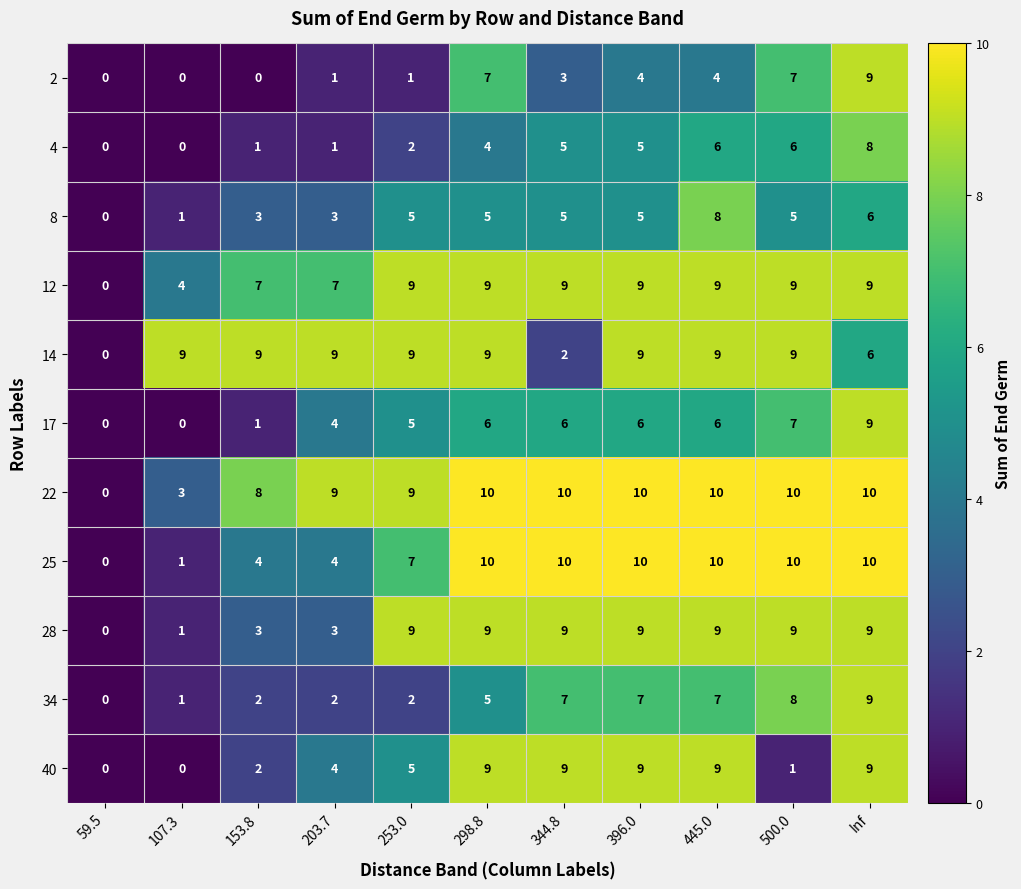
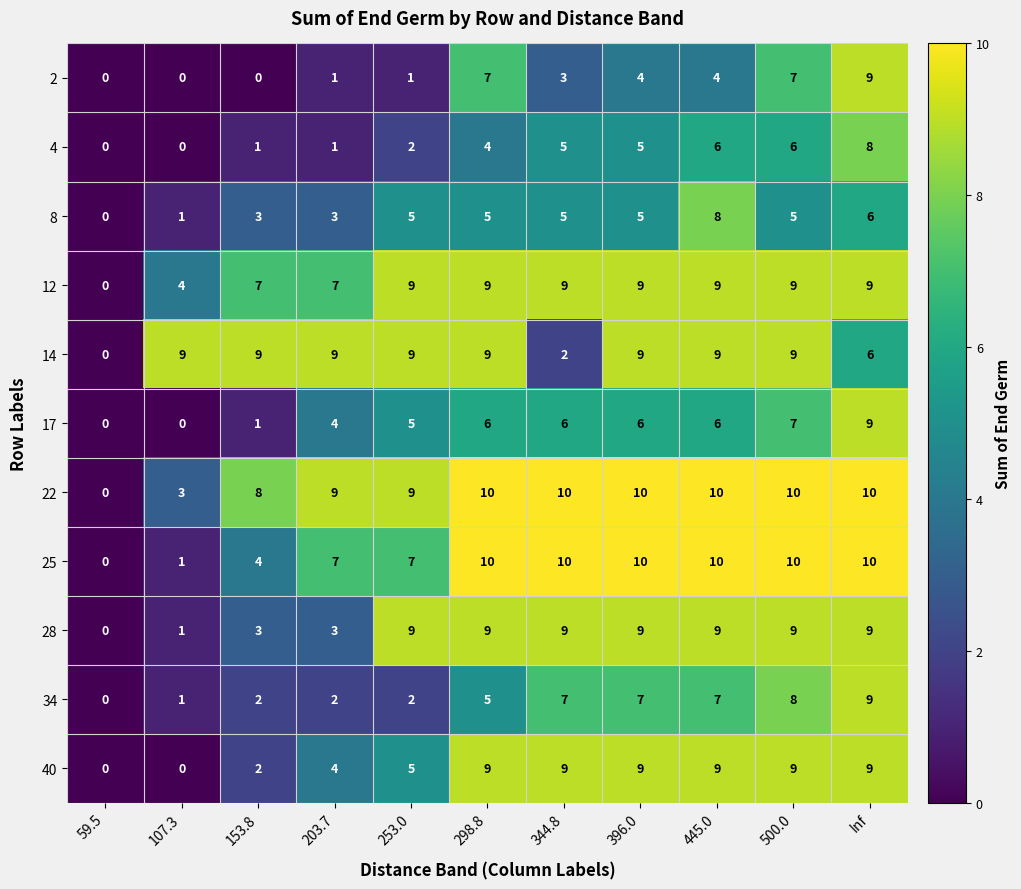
  {
    "2": {
      "59.5": 0,
      "107.3": 0,
      "153.8": 0,
      "203.7": 1,
      "253.0": 1,
      "298.8": 7,
      "344.8": 3,
      "396.0": 4,
      "445.0": 4,
      "500.0": 7,
      "Inf": 9
    },
    "4": {
      "59.5": 0,
      "107.3": 0,
      "153.8": 1,
      "203.7": 1,
      "253.0": 2,
      "298.8": 4,
      "344.8": 5,
      "396.0": 5,
      "445.0": 6,
      "500.0": 6,
      "Inf": 8
    },
    "8": {
      "59.5": 0,
      "107.3": 1,
      "153.8": 3,
      "203.7": 3,
      "253.0": 5,
      "298.8": 5,
      "344.8": 5,
      "396.0": 5,
      "445.0": 8,
      "500.0": 5,
      "Inf": 6
    },
    "12": {
      "59.5": 0,
      "107.3": 4,
      "153.8": 7,
      "203.7": 7,
      "253.0": 9,
      "298.8": 9,
      "344.8": 9,
      "396.0": 9,
      "445.0": 9,
      "500.0": 9,
      "Inf": 9
    },
    "14": {
      "59.5": 0,
      "107.3": 9,
      "153.8": 9,
      "203.7": 9,
      "253.0": 9,
      "298.8": 9,
      "344.8": 2,
      "396.0": 9,
      "445.0": 9,
      "500.0": 9,
      "Inf": 6
    },
    "17": {
      "59.5": 0,
      "107.3": 0,
      "153.8": 1,
      "203.7": 4,
      "253.0": 5,
      "298.8": 6,
      "344.8": 6,
      "396.0": 6,
      "445.0": 6,
      "500.0": 7,
      "Inf": 9
    },
    "22": {
      "59.5": 0,
      "107.3": 3,
      "153.8": 8,
      "203.7": 9,
      "253.0": 9,
      "298.8": 10,
      "344.8": 10,
      "396.0": 10,
      "445.0": 10,
      "500.0": 10,
      "Inf": 10
    },
    "25": {
      "59.5": 0,
      "107.3": 1,
      "153.8": 4,
-     "203.7": 4,
+     "203.7": 7,
      "253.0": 7,
      "298.8": 10,
      "344.8": 10,
      "396.0": 10,
      "445.0": 10,
      "500.0": 10,
      "Inf": 10
    },
    "28": {
      "59.5": 0,
      "107.3": 1,
      "153.8": 3,
      "203.7": 3,
      "253.0": 9,
      "298.8": 9,
      "344.8": 9,
      "396.0": 9,
      "445.0": 9,
      "500.0": 9,
      "Inf": 9
    },
    "34": {
      "59.5": 0,
      "107.3": 1,
      "153.8": 2,
      "203.7": 2,
      "253.0": 2,
      "298.8": 5,
      "344.8": 7,
      "396.0": 7,
      "445.0": 7,
      "500.0": 8,
      "Inf": 9
    },
    "40": {
      "59.5": 0,
      "107.3": 0,
      "153.8": 2,
      "203.7": 4,
      "253.0": 5,
      "298.8": 9,
      "344.8": 9,
      "396.0": 9,
      "445.0": 9,
-     "500.0": 1,
+     "500.0": 9,
      "Inf": 9
    }
  }
